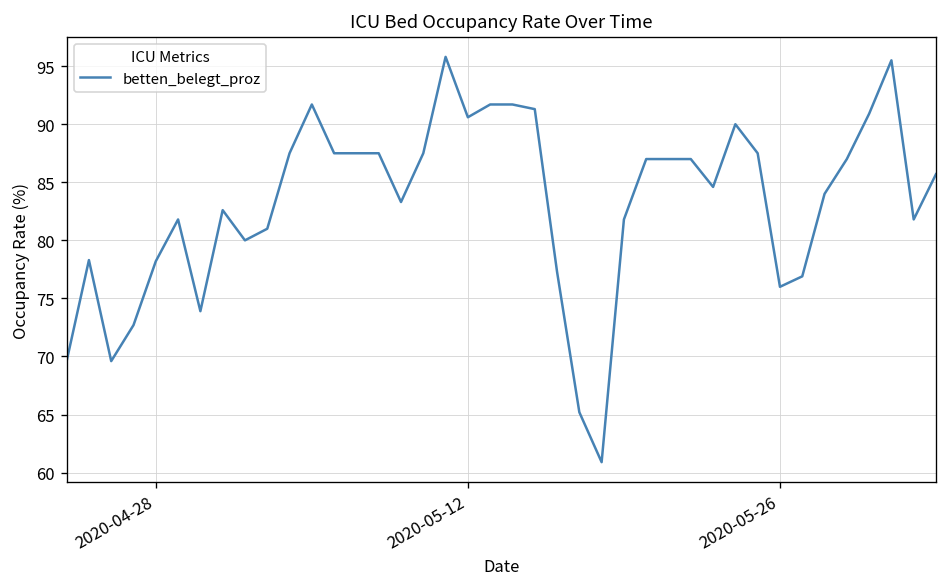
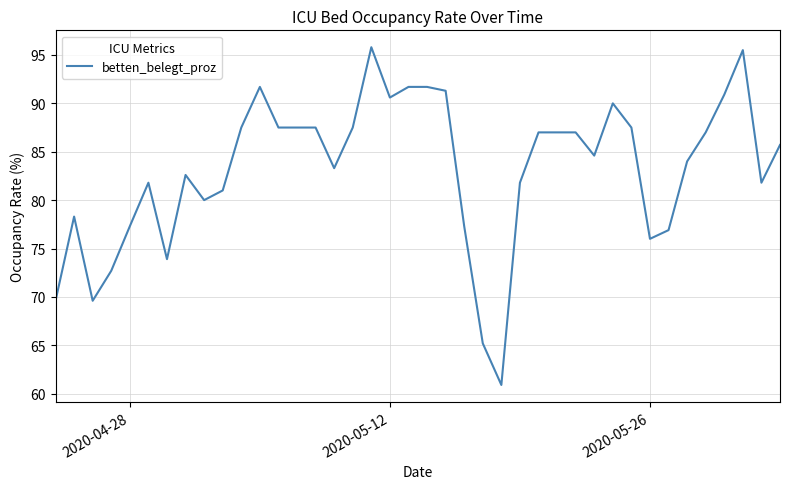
  {
-   "2020-04-28": 78,
+   "2020-04-28": 77,
    "2020-05-12": 91,
    "2020-05-26": 76
  }
